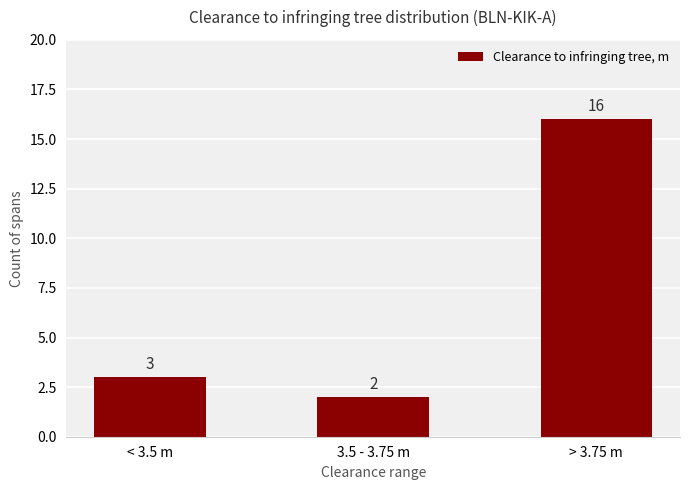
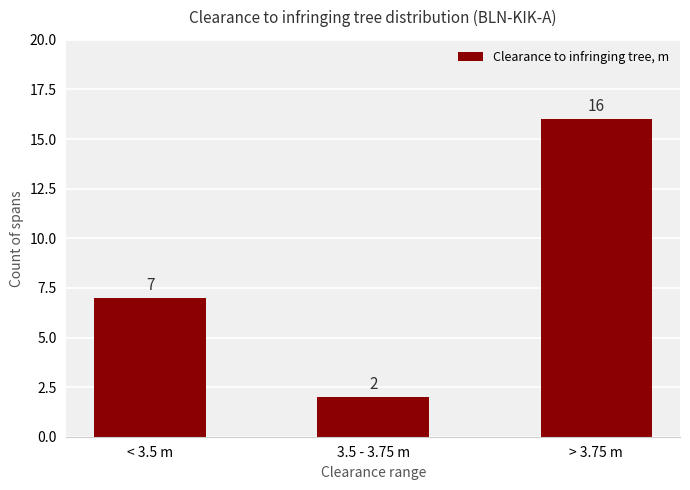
  {
-   "< 3.5 m": 3,
+   "< 3.5 m": 7,
    "3.5 - 3.75 m": 2,
    "> 3.75 m": 16
  }
